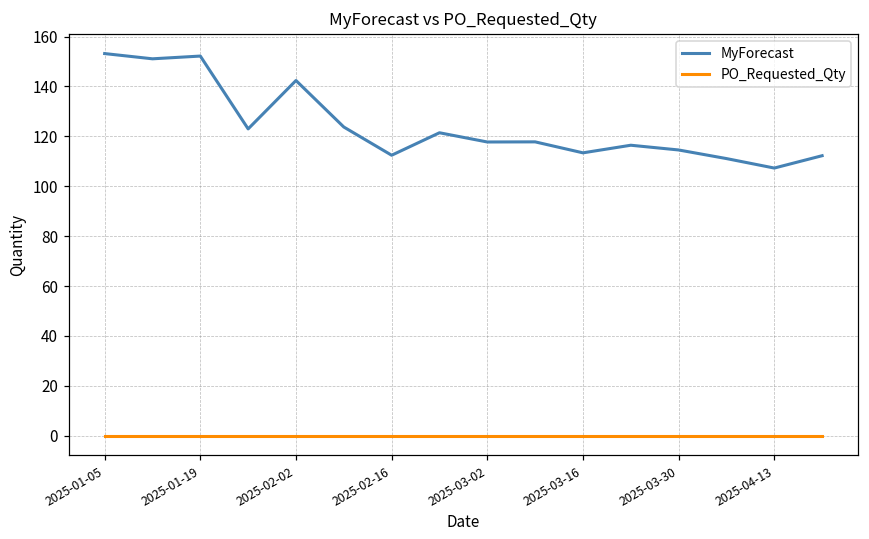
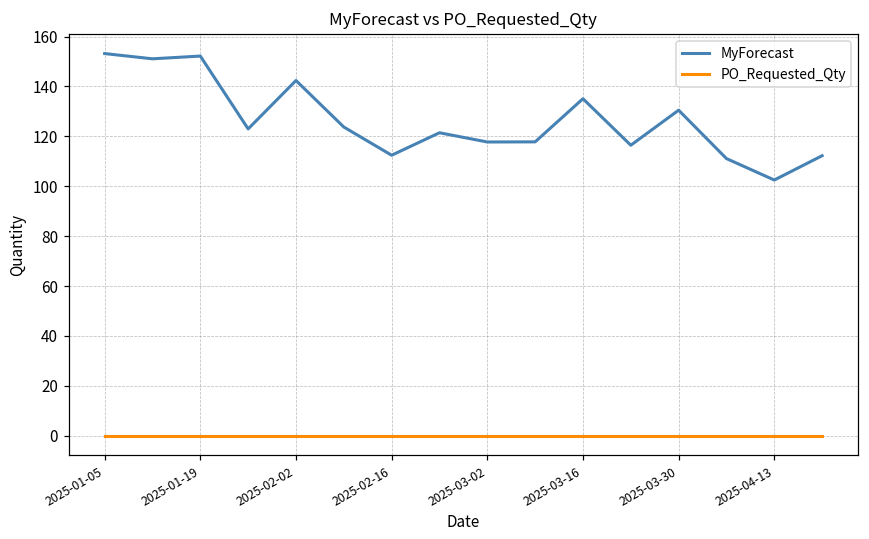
  {
    "MyForecast": {
      "2025-01-05": 153,
      "2025-01-19": 152,
      "2025-02-02": 142,
      "2025-02-16": 112,
      "2025-03-02": 118,
-     "2025-03-16": 113,
-     "2025-03-30": 115,
-     "2025-04-13": 107
+     "2025-03-16": 135,
+     "2025-03-30": 131,
+     "2025-04-13": 103
    },
    "PO_Requested_Qty": {
      "2025-01-05": 0,
      "2025-01-19": 0,
      "2025-02-02": 0,
      "2025-02-16": 0,
      "2025-03-02": 0,
      "2025-03-16": 0,
      "2025-03-30": 0,
      "2025-04-13": 0
    }
  }
